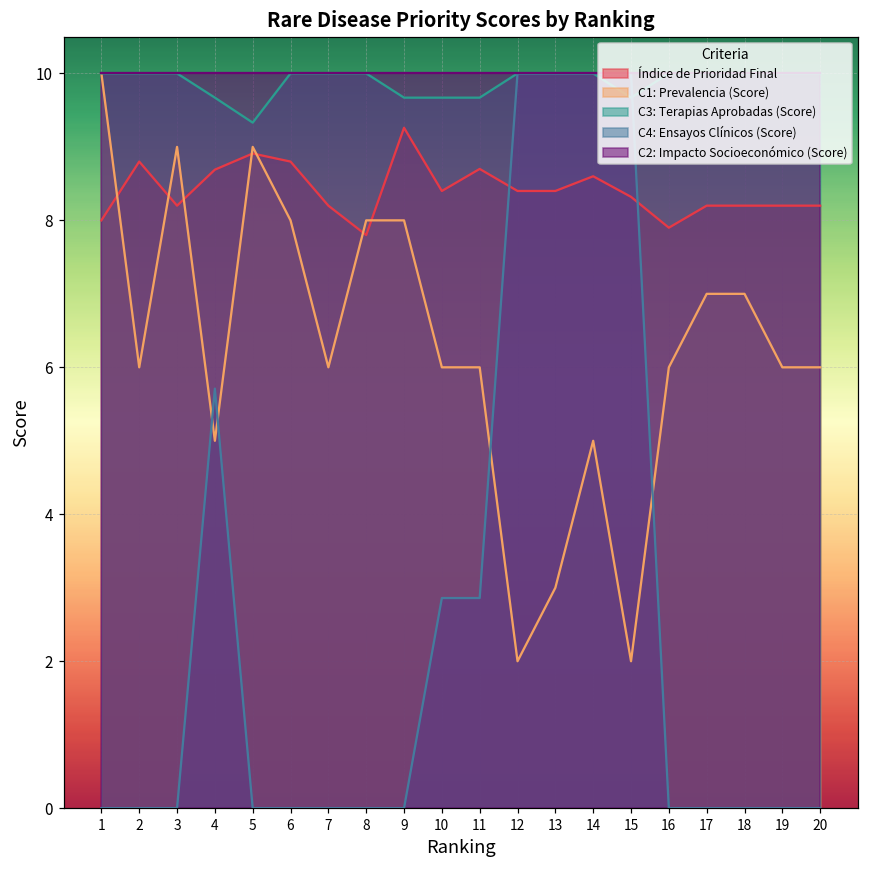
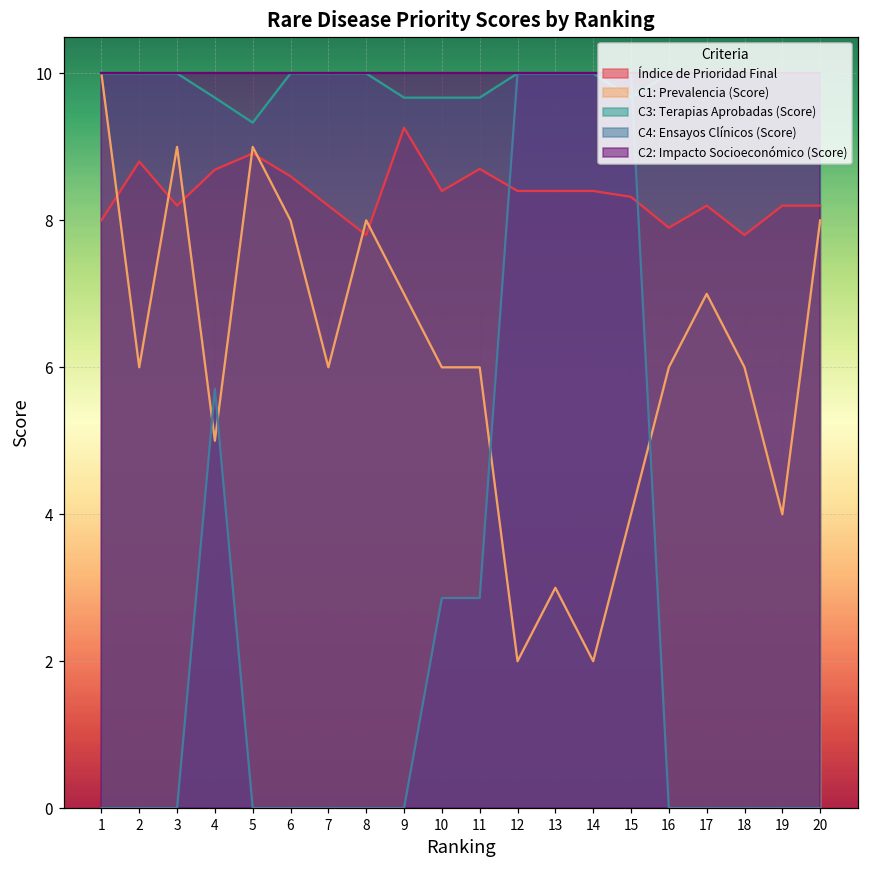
  {
    "Índice de Prioridad Final": {
      "1": 8.0,
      "2": 8.8,
      "3": 8.2,
      "4": 8.7,
      "5": 8.9,
-     "6": 8.8,
+     "6": 8.6,
      "7": 8.2,
      "8": 7.8,
      "9": 9.3,
      "10": 8.4,
      "11": 8.7,
      "12": 8.4,
      "13": 8.4,
-     "14": 8.6,
+     "14": 8.4,
      "15": 8.3,
      "16": 7.9,
      "17": 8.2,
-     "18": 8.2,
+     "18": 7.8,
      "19": 8.2,
      "20": 8.2
    },
    "C1: Prevalencia (Score)": {
      "2": 6,
      "3": 9,
      "4": 5,
      "5": 9,
      "6": 8,
      "7": 6,
      "8": 8,
-     "9": 8,
+     "9": 7,
      "10": 6,
      "11": 6,
      "12": 2,
      "13": 3,
-     "14": 5,
-     "15": 2,
+     "14": 2,
+     "15": 4,
      "16": 6,
      "17": 7,
-     "18": 7,
-     "19": 6,
-     "20": 6
+     "18": 6,
+     "19": 4,
+     "20": 8
    },
    "C2: Impacto Socioeconómico (Score)": {
      "4": 10.0,
      "5": 10.0,
      "9": 10.0,
      "10": 10.0,
      "11": 10.0
    }
  }
